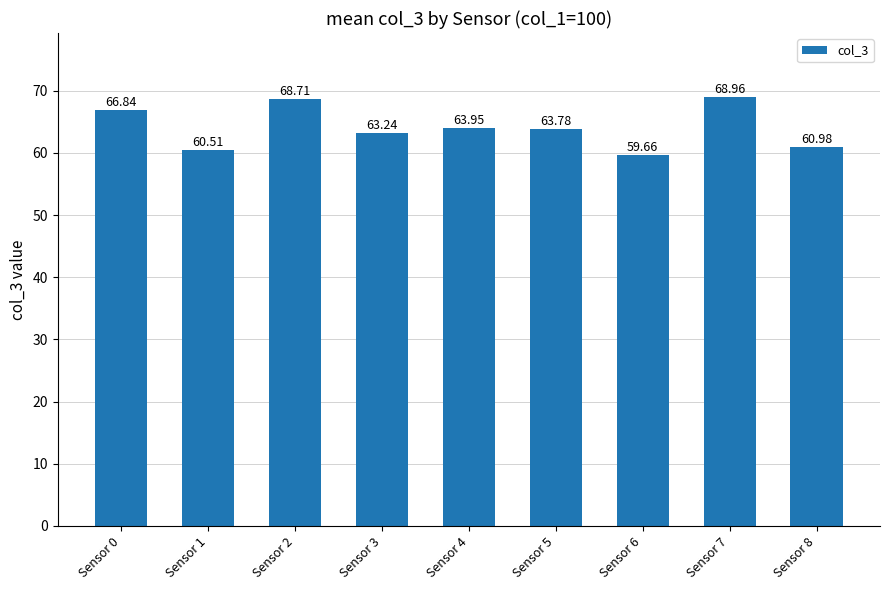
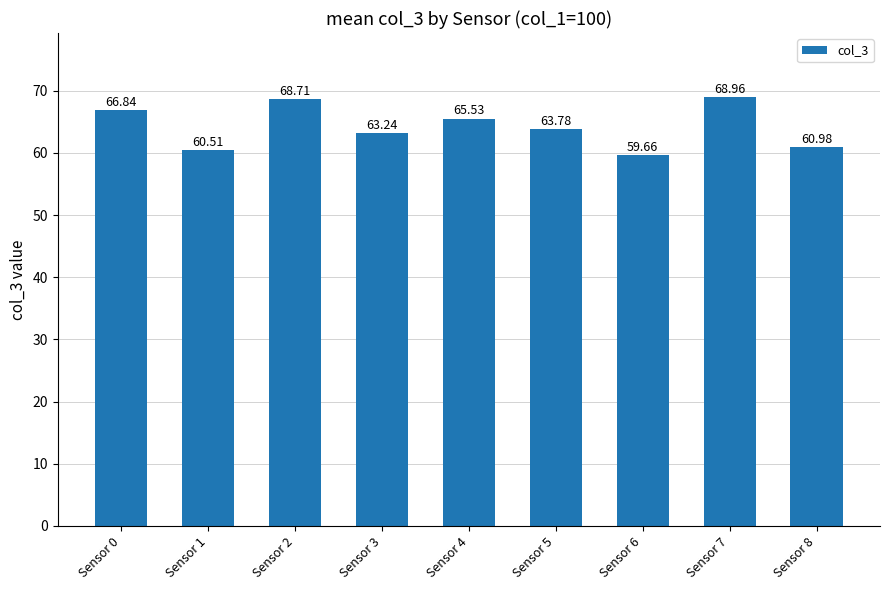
  {
    "Sensor 0": 66.84,
    "Sensor 1": 60.51,
    "Sensor 2": 68.71,
    "Sensor 3": 63.24,
-   "Sensor 4": 63.95,
+   "Sensor 4": 65.53,
    "Sensor 5": 63.78,
    "Sensor 6": 59.66,
    "Sensor 7": 68.96,
    "Sensor 8": 60.98
  }
